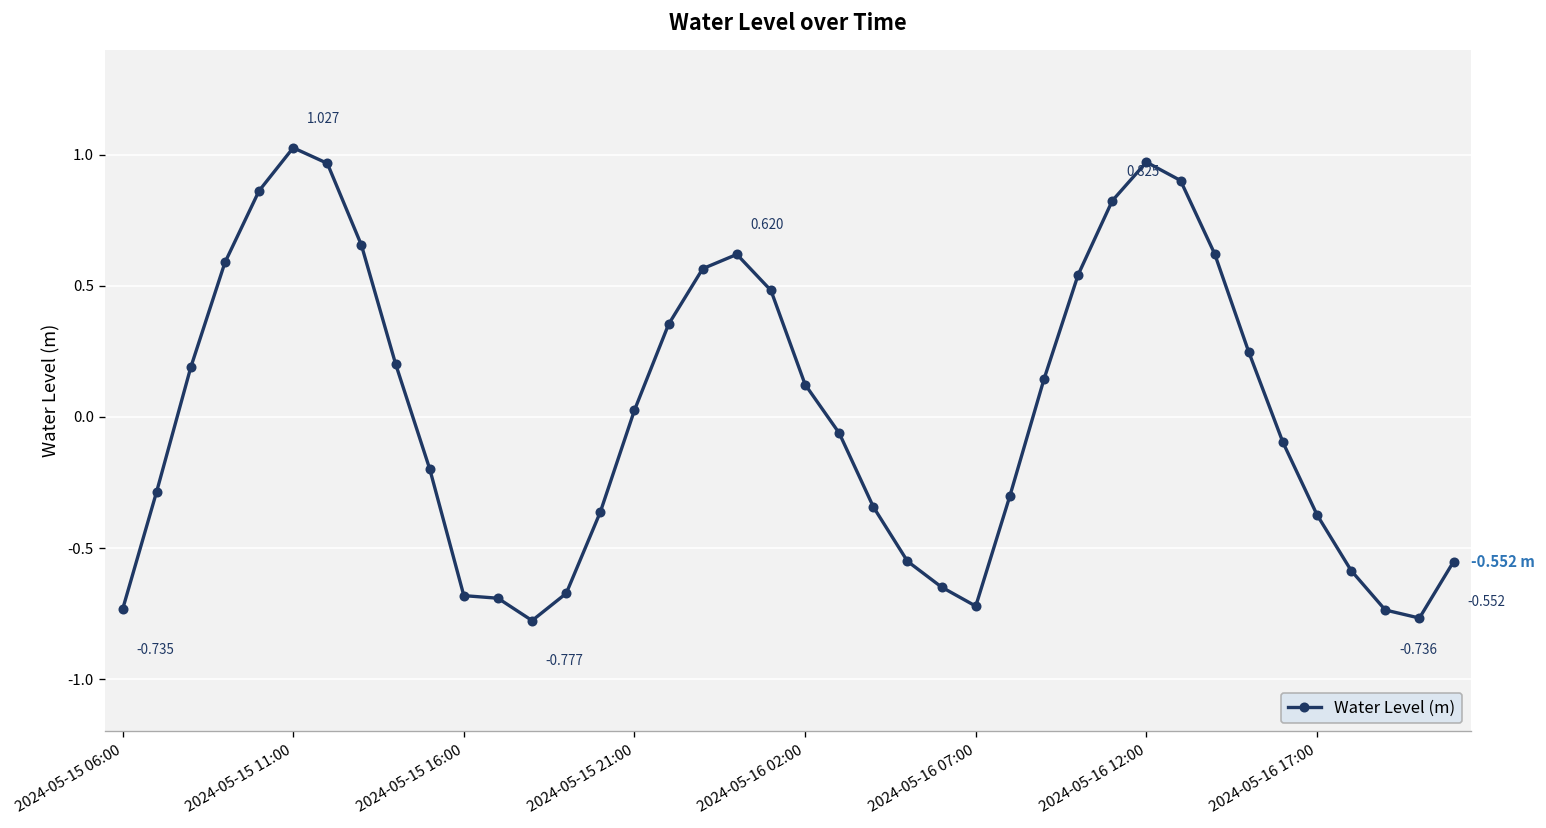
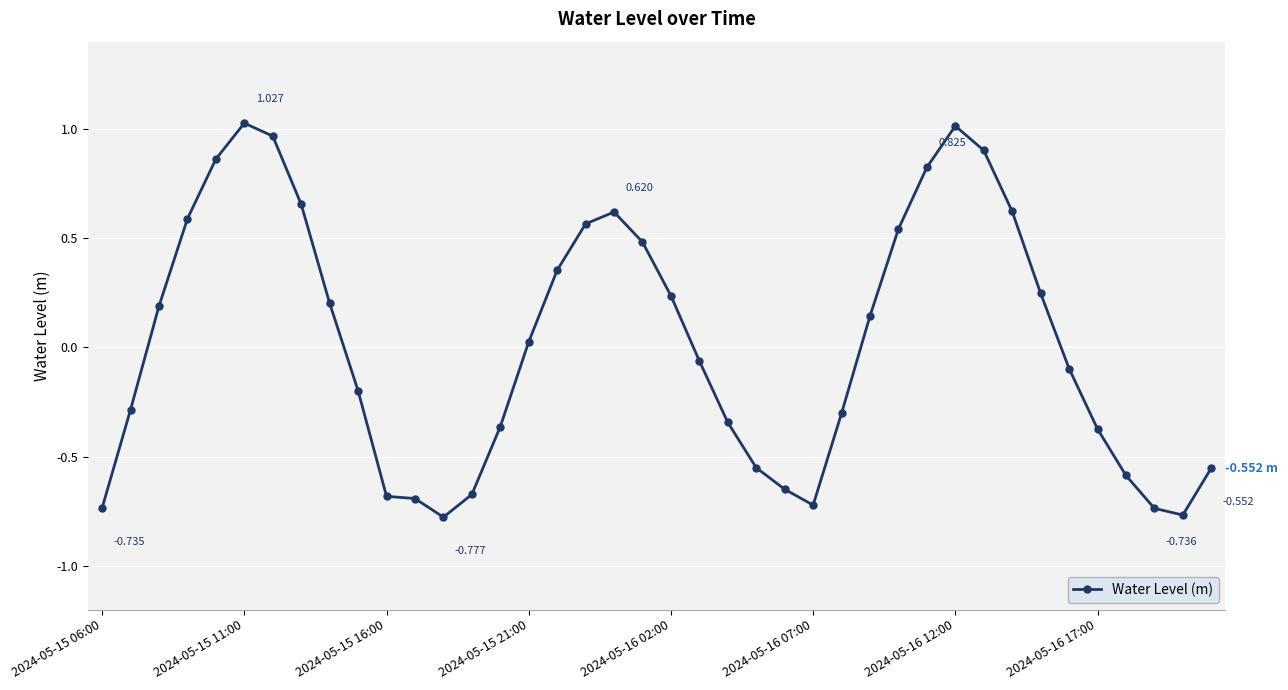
  {
    "2024-05-15 06:00": -0.73,
    "2024-05-15 16:00": -0.68,
    "2024-05-15 21:00": 0.03,
-   "2024-05-16 02:00": 0.12,
+   "2024-05-16 02:00": 0.24,
    "2024-05-16 07:00": -0.72,
-   "2024-05-16 12:00": 0.97,
+   "2024-05-16 12:00": 1.01,
    "2024-05-16 17:00": -0.37
  }
